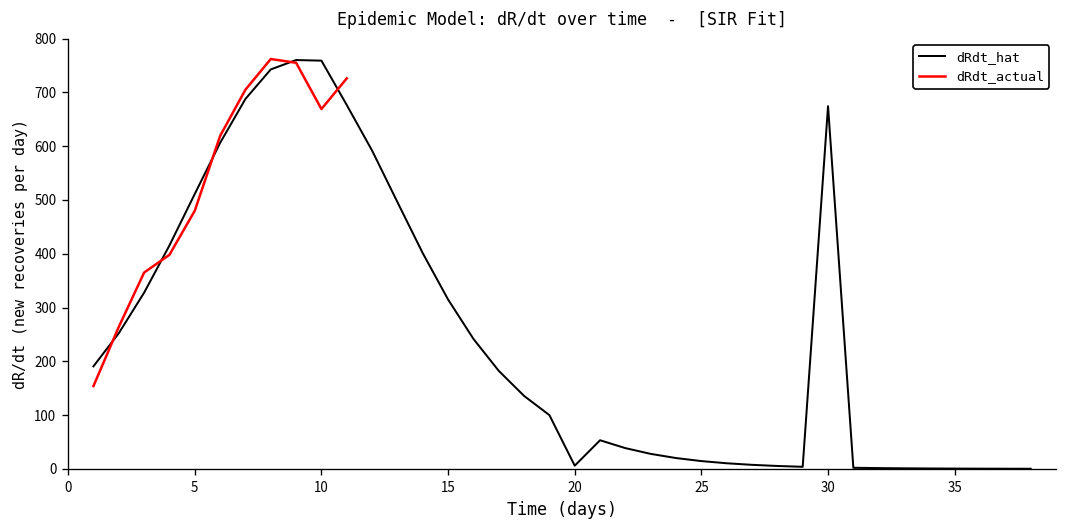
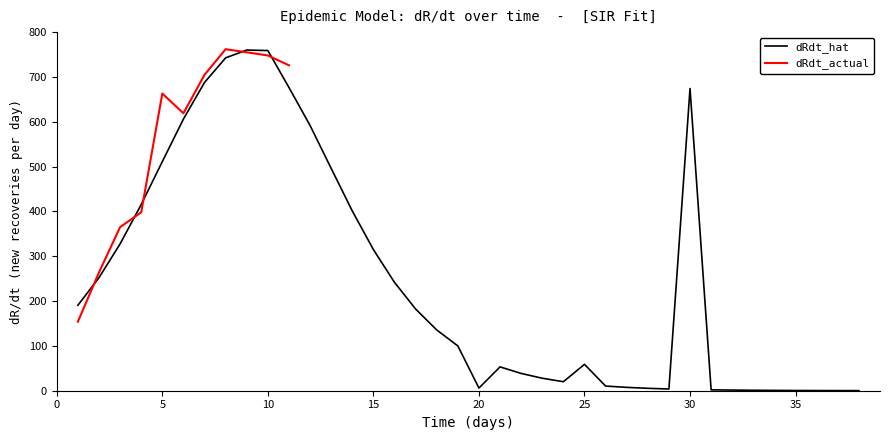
  {
    "dRdt_hat": {
      "5": 510,
      "10": 760,
      "15": 310,
      "20": 10,
-     "25": 10,
+     "25": 60,
      "30": 670,
      "35": 0
    },
    "dRdt_actual": {
-     "5": 480,
-     "10": 670
+     "5": 660,
+     "10": 750
    }
  }
